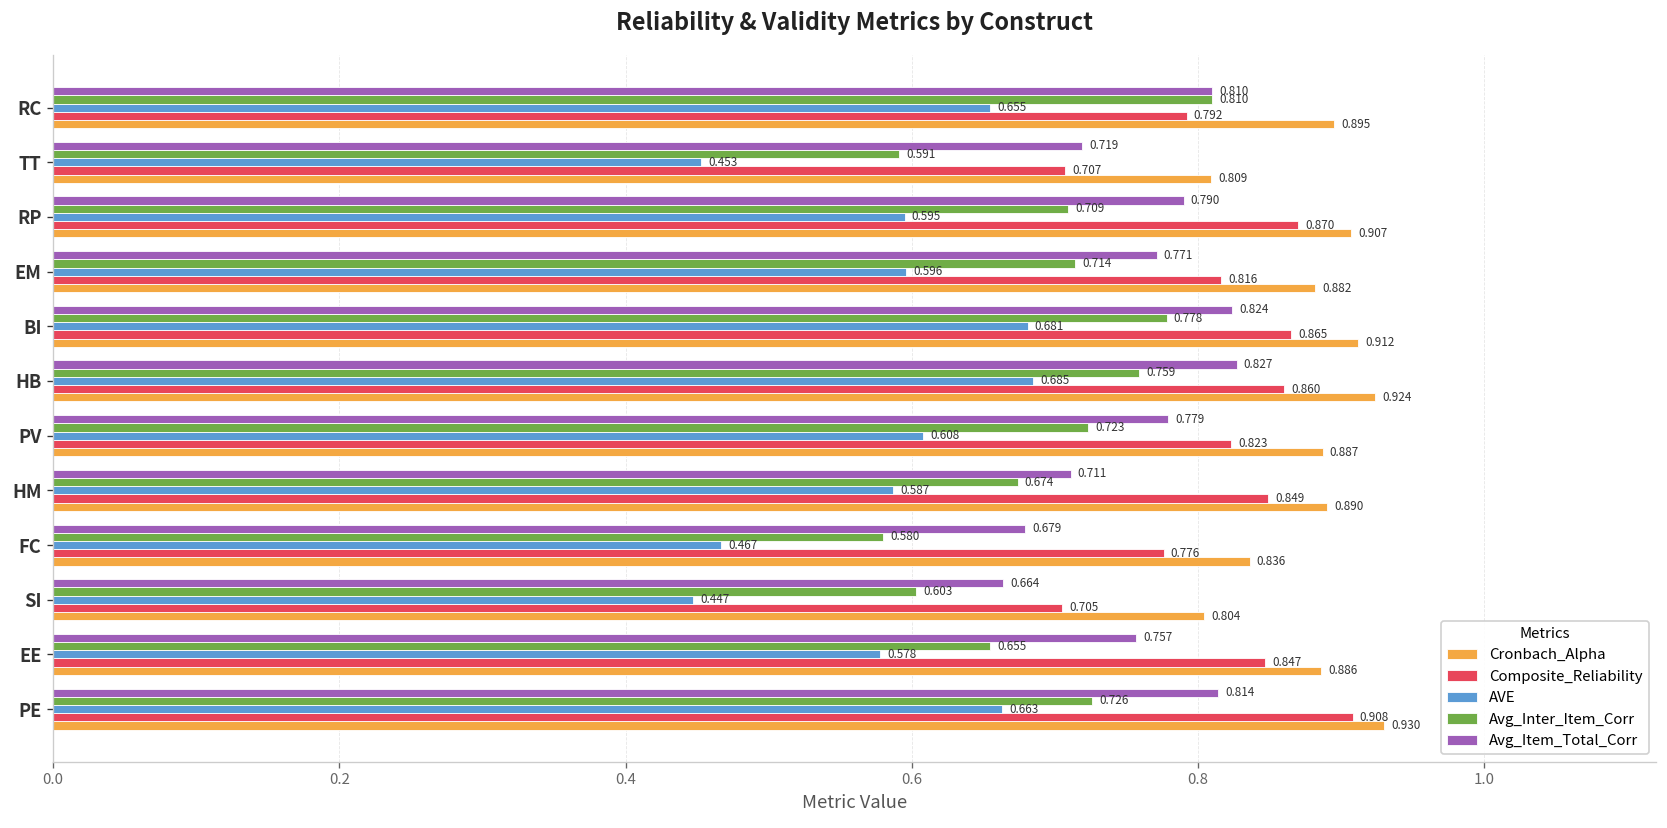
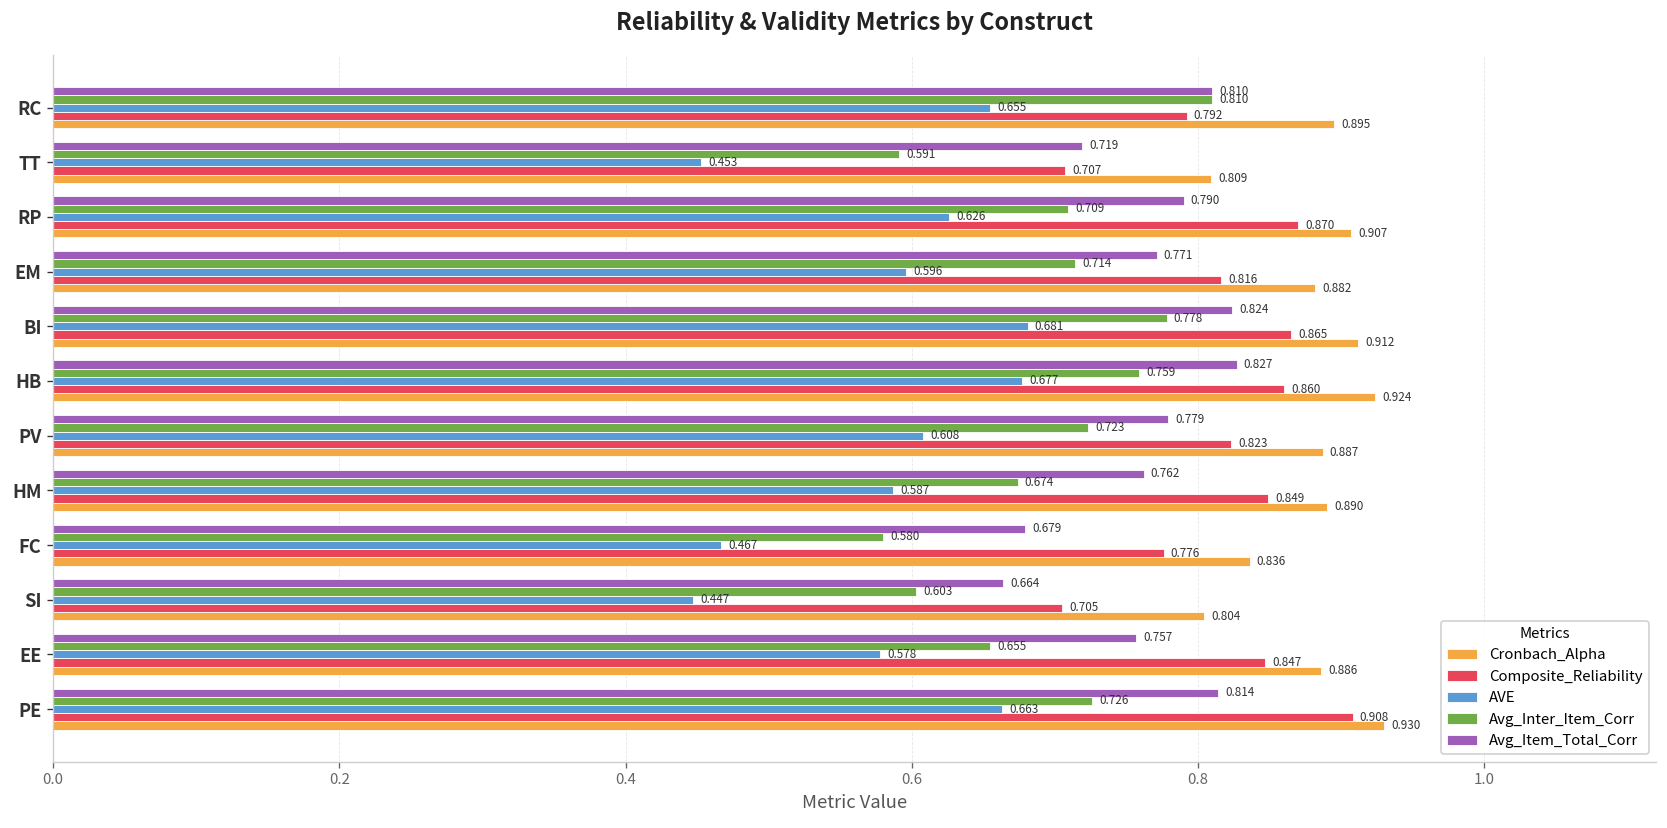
  {
    "Cronbach_Alpha": {
      "RC": 0.895,
      "TT": 0.809,
      "RP": 0.907,
      "EM": 0.882,
      "BI": 0.912,
      "HB": 0.924,
      "PV": 0.887,
      "HM": 0.890,
      "FC": 0.836,
      "SI": 0.804,
      "EE": 0.886,
      "PE": 0.930
    },
    "Composite_Reliability": {
      "RC": 0.792,
      "TT": 0.707,
      "RP": 0.870,
      "EM": 0.816,
      "BI": 0.865,
      "HB": 0.860,
      "PV": 0.823,
      "HM": 0.849,
      "FC": 0.776,
      "SI": 0.705,
      "EE": 0.847,
      "PE": 0.908
    },
    "AVE": {
      "RC": 0.655,
      "TT": 0.453,
-     "RP": 0.595,
+     "RP": 0.626,
      "EM": 0.596,
      "BI": 0.681,
-     "HB": 0.685,
+     "HB": 0.677,
      "PV": 0.608,
      "HM": 0.587,
      "FC": 0.467,
      "SI": 0.447,
      "EE": 0.578,
      "PE": 0.663
    },
    "Avg_Inter_Item_Corr": {
      "TT": 0.591,
      "RP": 0.709,
      "EM": 0.714,
      "BI": 0.778,
      "HB": 0.759,
      "PV": 0.723,
      "HM": 0.674,
      "FC": 0.580,
      "SI": 0.603,
      "EE": 0.655,
      "PE": 0.726
    },
    "Avg_Item_Total_Corr": {
      "TT": 0.719,
      "RP": 0.790,
      "EM": 0.771,
      "BI": 0.824,
      "HB": 0.827,
      "PV": 0.779,
-     "HM": 0.711,
+     "HM": 0.762,
      "FC": 0.679,
      "SI": 0.664,
      "EE": 0.757,
      "PE": 0.814
    }
  }
